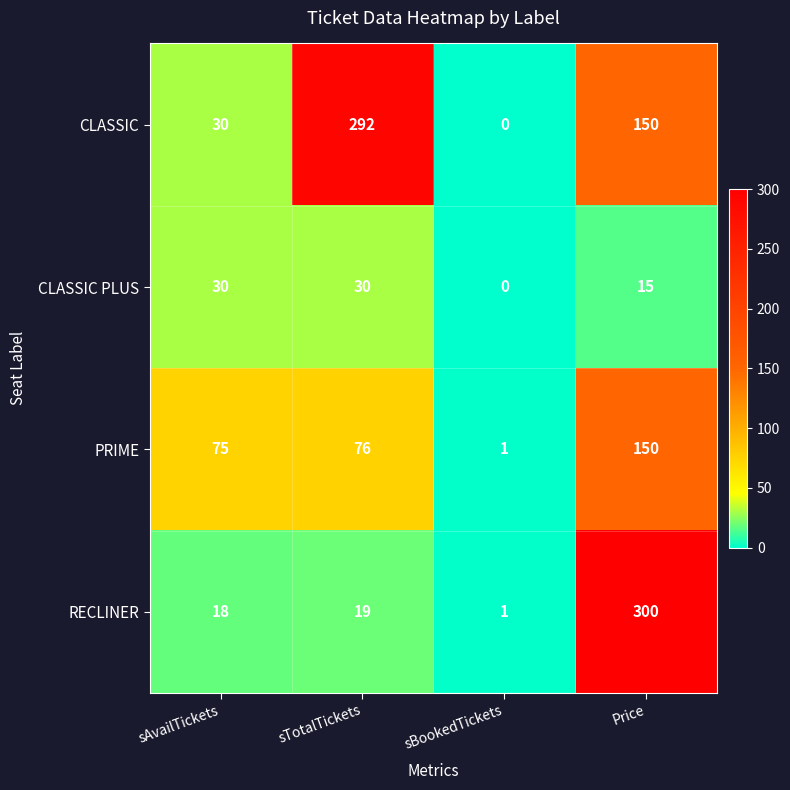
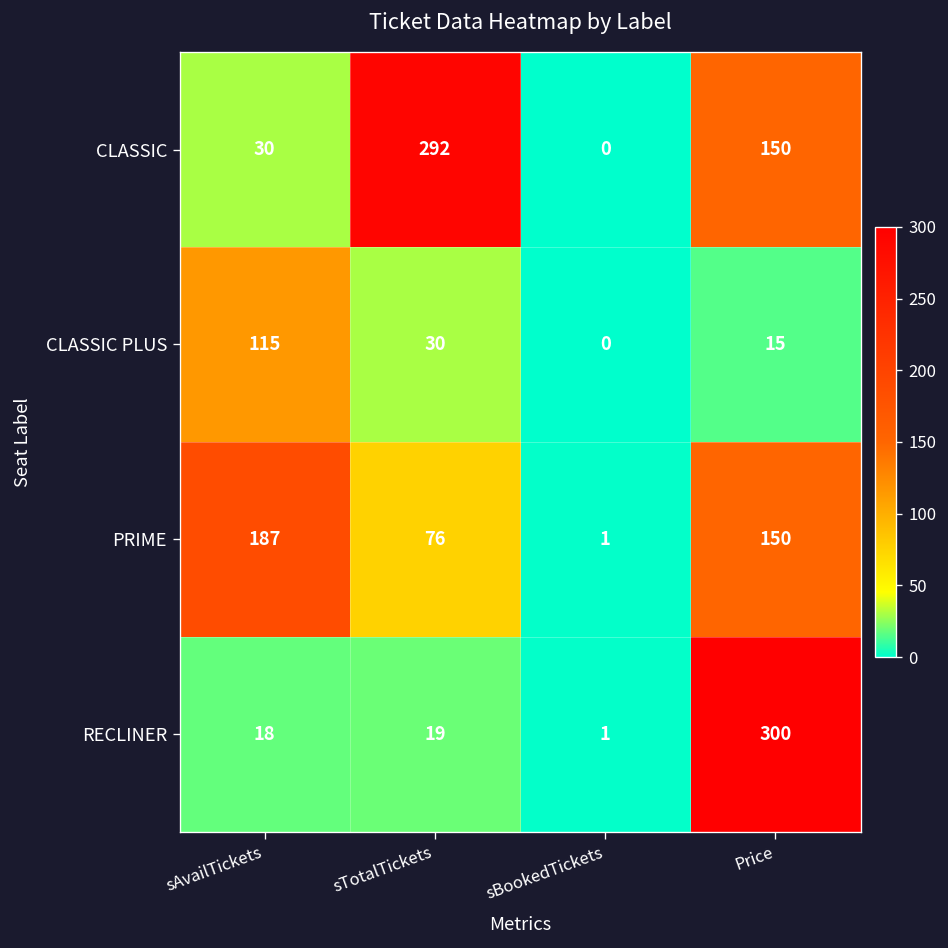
  {
    "CLASSIC": {
      "sAvailTickets": 30,
      "sTotalTickets": 292,
      "sBookedTickets": 0,
      "Price": 150
    },
    "CLASSIC PLUS": {
-     "sAvailTickets": 30,
+     "sAvailTickets": 115,
      "sTotalTickets": 30,
      "sBookedTickets": 0,
      "Price": 15
    },
    "PRIME": {
-     "sAvailTickets": 75,
+     "sAvailTickets": 187,
      "sTotalTickets": 76,
      "sBookedTickets": 1,
      "Price": 150
    },
    "RECLINER": {
      "sAvailTickets": 18,
      "sTotalTickets": 19,
      "sBookedTickets": 1,
      "Price": 300
    }
  }
